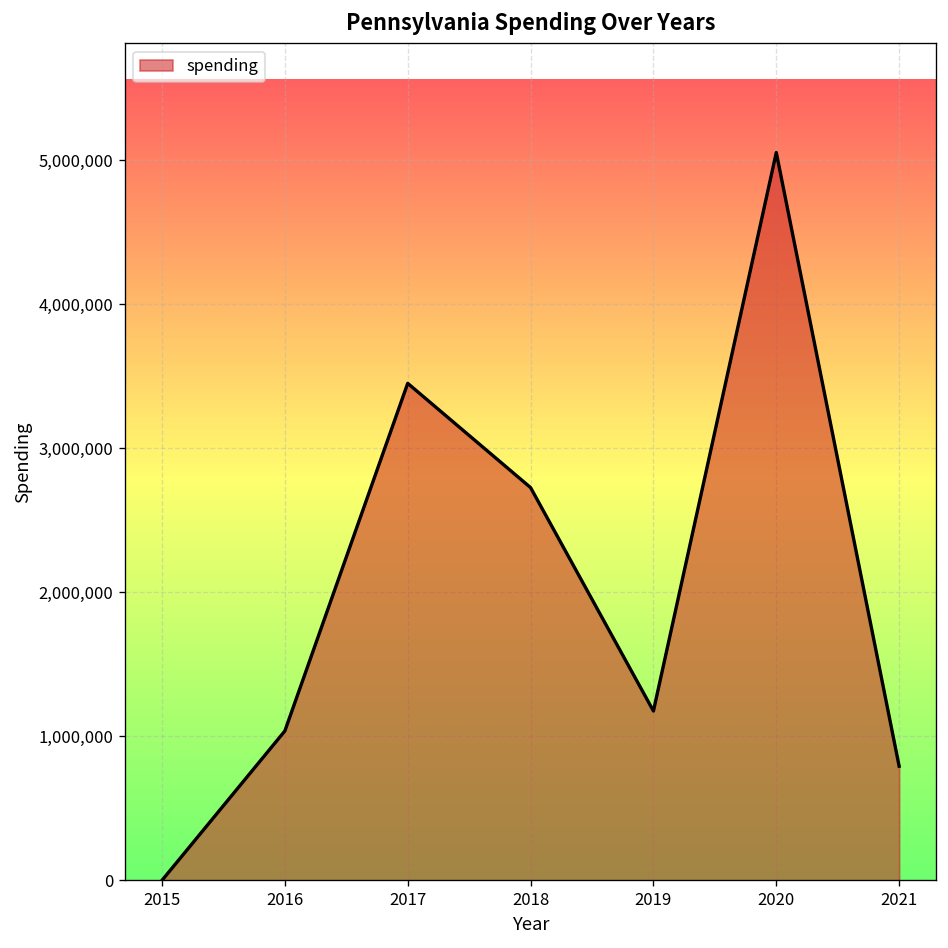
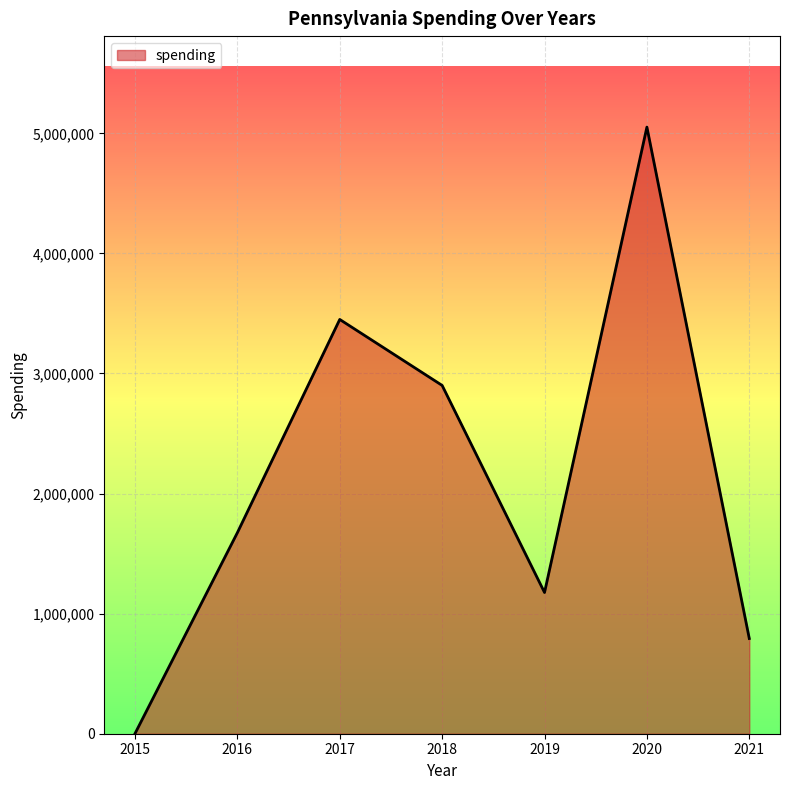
  {
    "2015": "0",
-   "2016": "1,040,000",
+   "2016": "1,670,000",
    "2017": "3,450,000",
-   "2018": "2,730,000",
+   "2018": "2,900,000",
    "2019": "1,180,000",
    "2020": "5,050,000",
    "2021": "790,000"
  }
